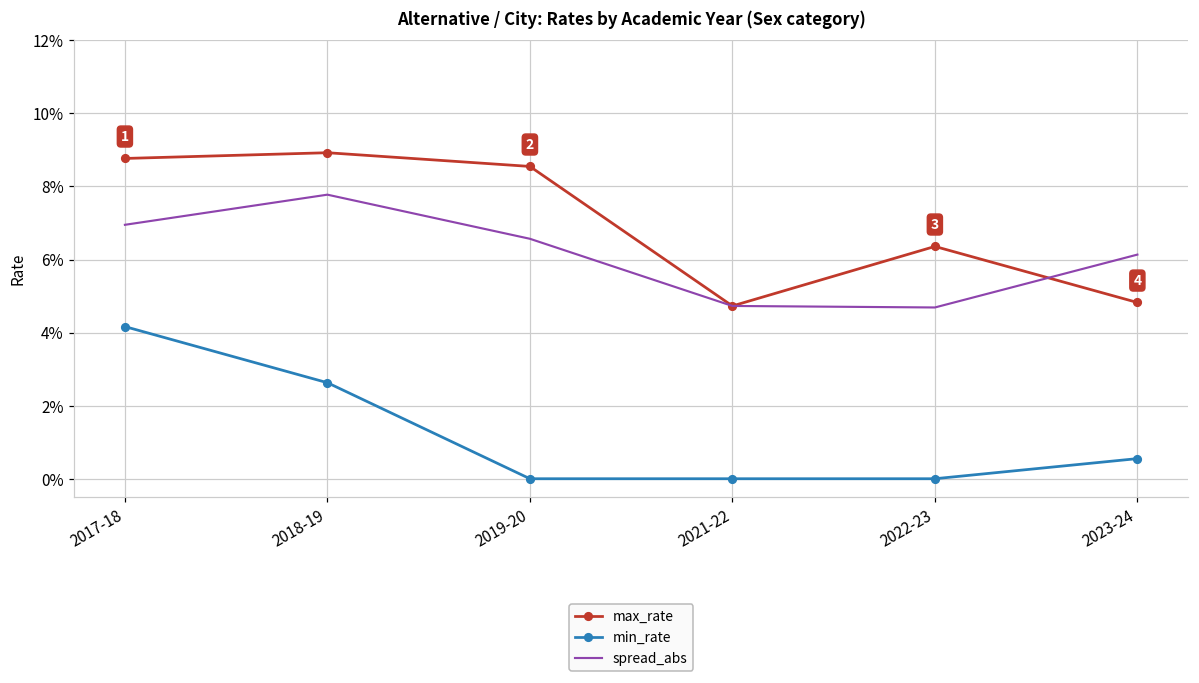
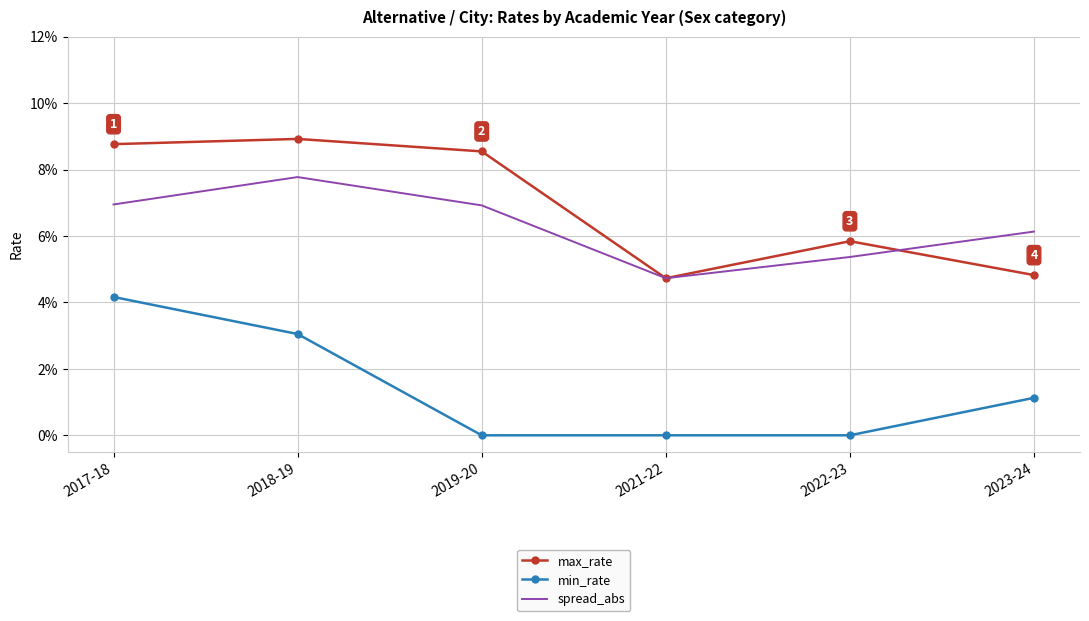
  {
    "max_rate": {
      "2018-19": "8.9%",
-     "2022-23": "6.4%"
+     "2022-23": "5.8%"
    },
    "min_rate": {
      "2017-18": "4.2%",
-     "2018-19": "2.6%",
+     "2018-19": "3.0%",
      "2019-20": "0.0%",
      "2021-22": "0.0%",
      "2022-23": "0.0%",
-     "2023-24": "0.6%"
+     "2023-24": "1.1%"
    },
    "spread_abs": {
      "2017-18": "6.9%",
      "2018-19": "7.8%",
-     "2019-20": "6.6%",
-     "2022-23": "4.7%",
+     "2019-20": "6.9%",
+     "2022-23": "5.4%",
      "2023-24": "6.1%"
    }
  }
